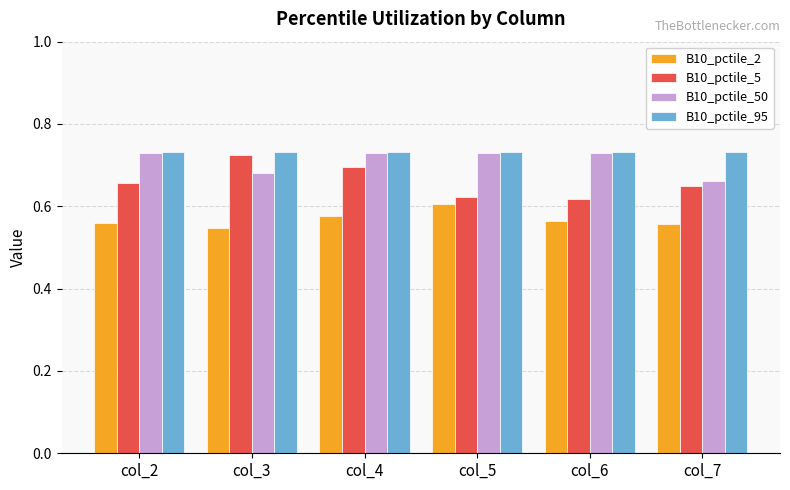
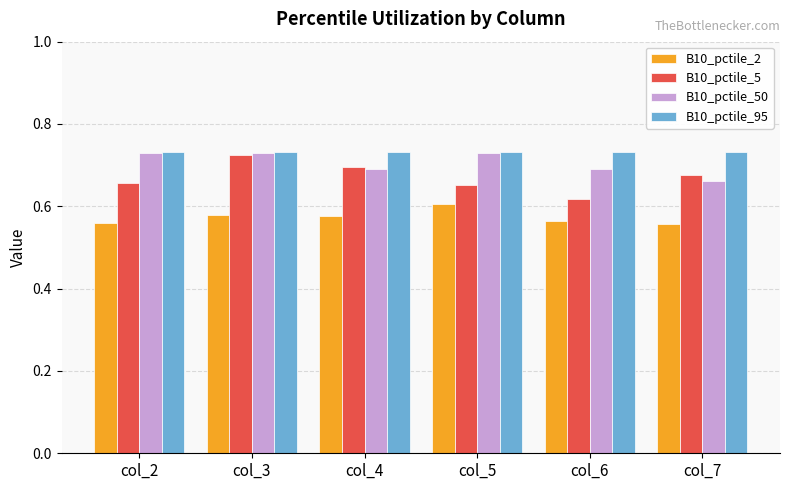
  {
    "B10_pctile_2": {
      "col_2": 0.56,
-     "col_3": 0.55,
+     "col_3": 0.58,
      "col_4": 0.58,
      "col_5": 0.61,
      "col_6": 0.56,
      "col_7": 0.56
    },
    "B10_pctile_5": {
      "col_2": 0.66,
      "col_3": 0.72,
      "col_4": 0.70,
-     "col_5": 0.62,
+     "col_5": 0.65,
      "col_6": 0.62,
-     "col_7": 0.65
+     "col_7": 0.68
    },
    "B10_pctile_50": {
      "col_2": 0.73,
-     "col_3": 0.68,
-     "col_4": 0.73,
+     "col_3": 0.73,
+     "col_4": 0.69,
      "col_5": 0.73,
-     "col_6": 0.73,
+     "col_6": 0.69,
      "col_7": 0.66
    },
    "B10_pctile_95": {
      "col_2": 0.73,
      "col_3": 0.73,
      "col_4": 0.73,
      "col_5": 0.73,
      "col_6": 0.73,
      "col_7": 0.73
    }
  }
